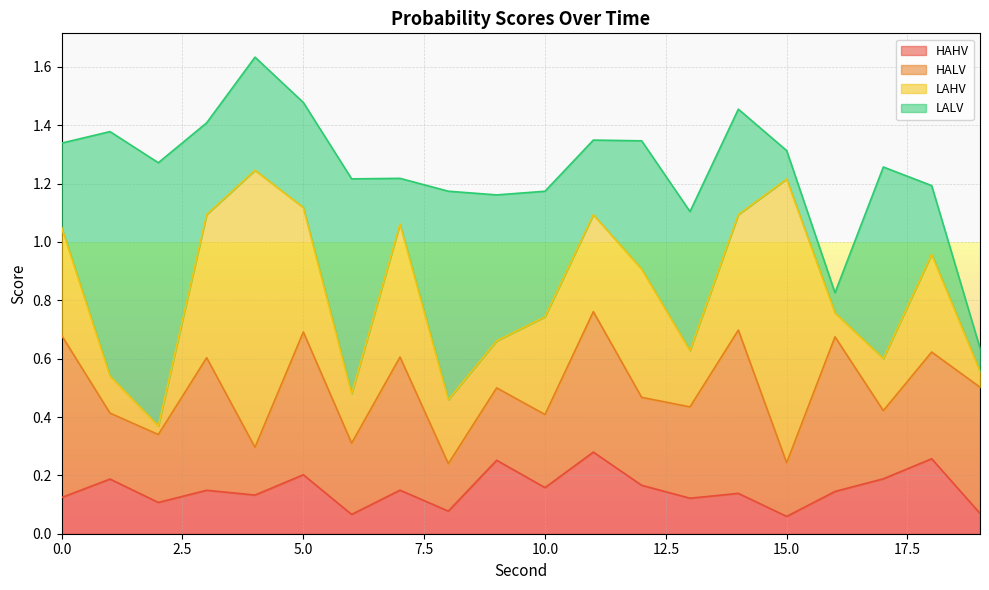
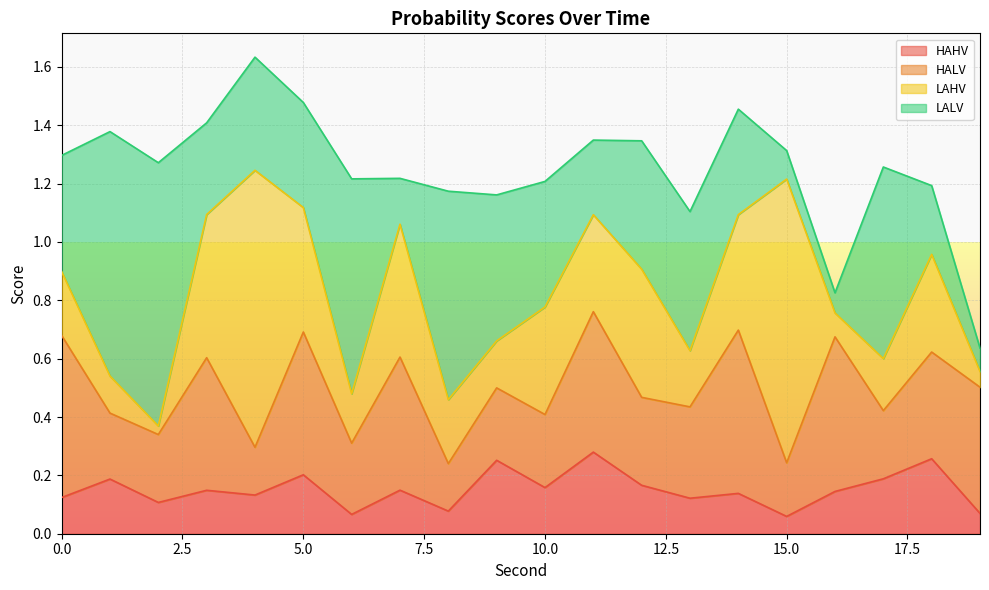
  {
    "LAHV": {
-     "0.0": 0.37,
+     "0.0": 0.22,
      "5.0": 0.43,
-     "10.0": 0.33,
+     "10.0": 0.37,
      "15.0": 0.97
    },
    "LALV": {
-     "0.0": 0.29,
+     "0.0": 0.40,
      "5.0": 0.36,
      "10.0": 0.43,
      "15.0": 0.10
    }
  }
